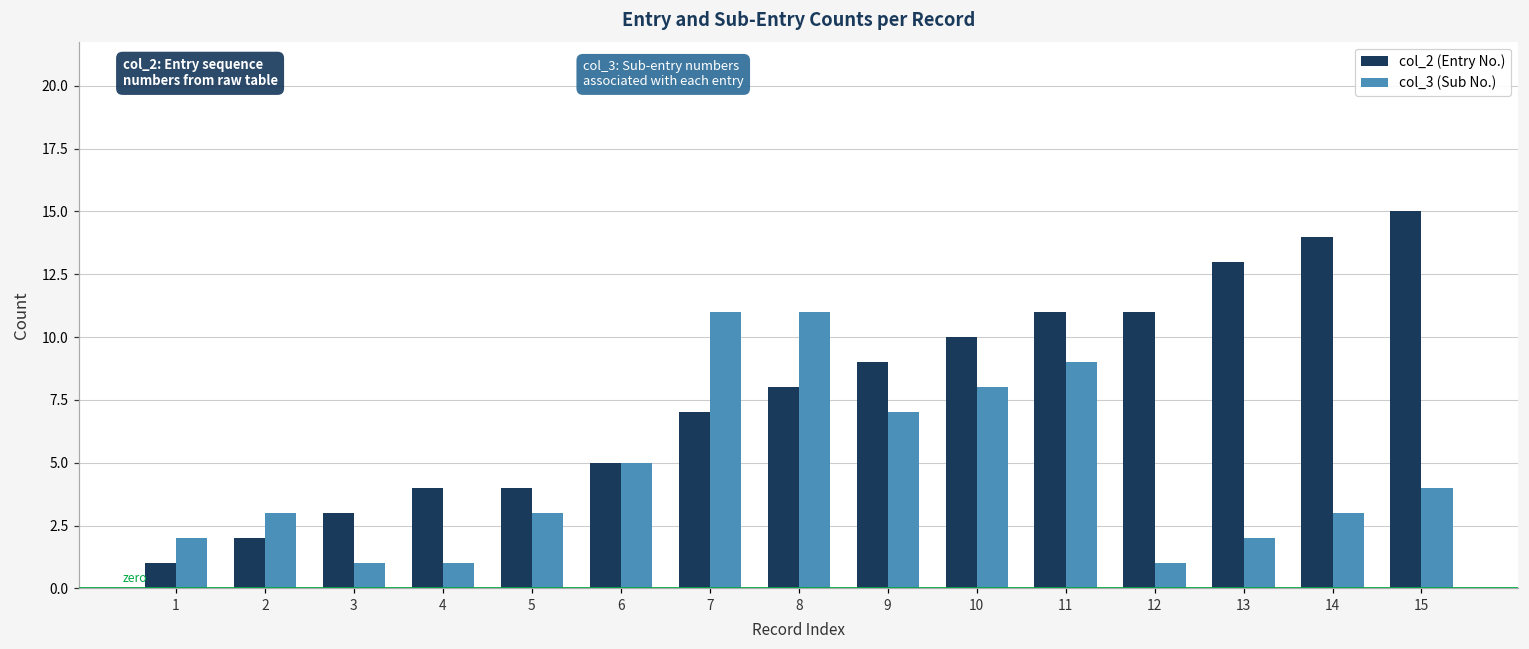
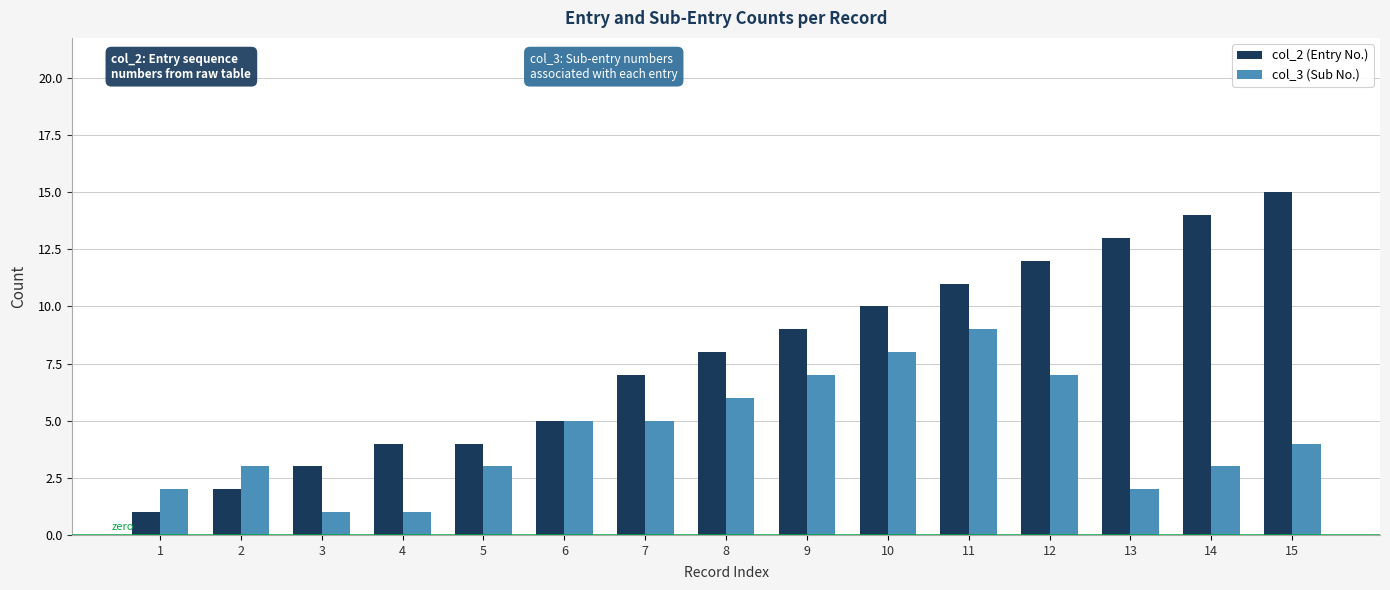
  {
    "col_2 (Entry No.)": {
      "1": 1,
      "2": 2,
      "3": 3,
      "4": 4,
      "5": 4,
      "6": 5,
      "7": 7,
      "8": 8,
      "9": 9,
      "10": 10,
      "11": 11,
-     "12": 11,
+     "12": 12,
      "13": 13,
      "14": 14,
      "15": 15
    },
    "col_3 (Sub No.)": {
      "1": 2,
      "2": 3,
      "3": 1,
      "4": 1,
      "5": 3,
      "6": 5,
-     "7": 11,
-     "8": 11,
+     "7": 5,
+     "8": 6,
      "9": 7,
      "10": 8,
      "11": 9,
-     "12": 1,
+     "12": 7,
      "13": 2,
      "14": 3,
      "15": 4
    }
  }
